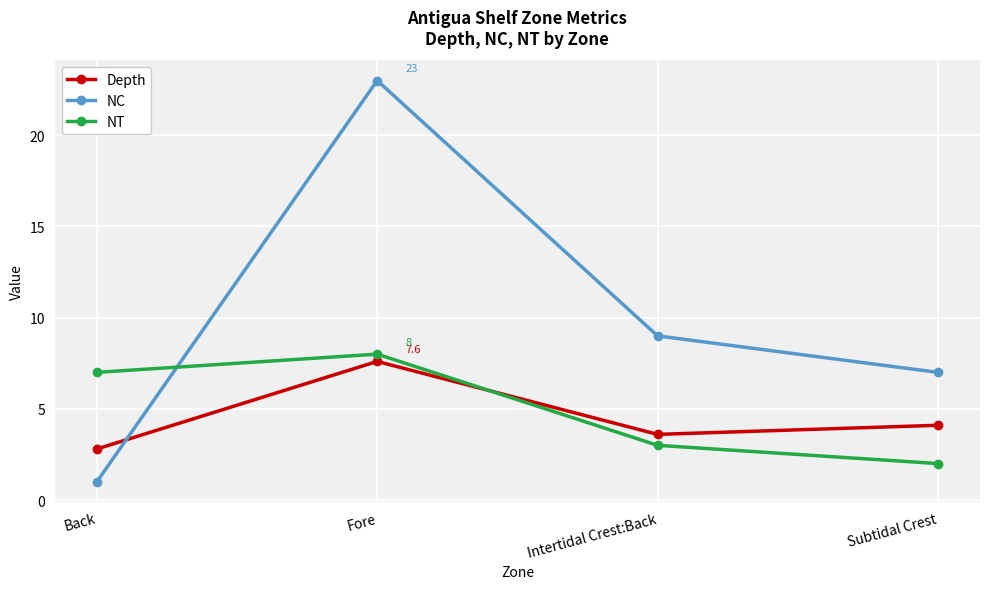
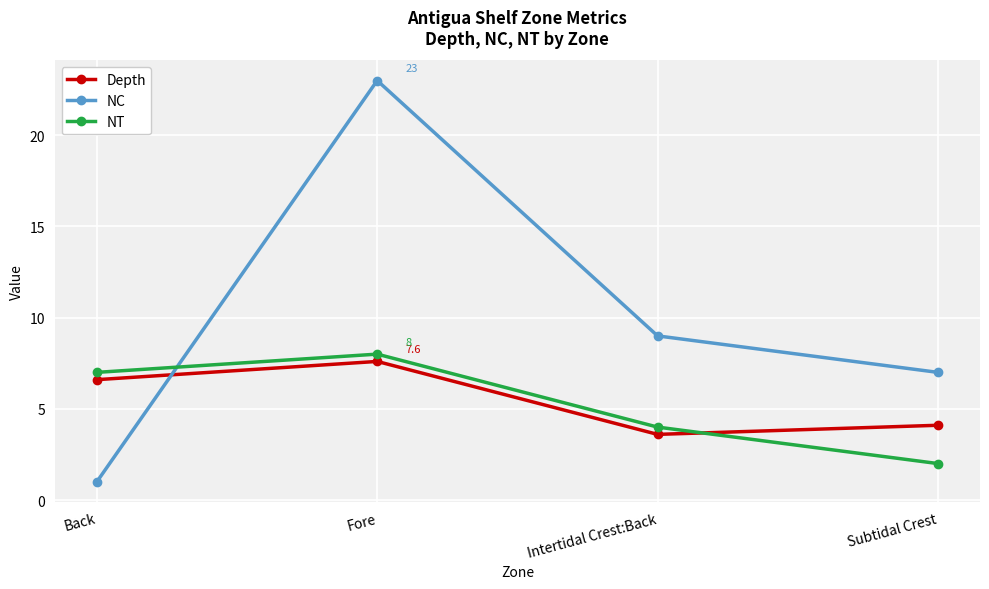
  {
    "Depth": {
-     "Back": 2.8,
+     "Back": 6.6,
      "Intertidal Crest:Back": 3.6,
      "Subtidal Crest": 4.1
    },
    "NC": {
      "Back": 1.0,
      "Intertidal Crest:Back": 9.0,
      "Subtidal Crest": 7.0
    },
    "NT": {
      "Back": 7,
-     "Intertidal Crest:Back": 3,
+     "Intertidal Crest:Back": 4,
      "Subtidal Crest": 2
    }
  }
